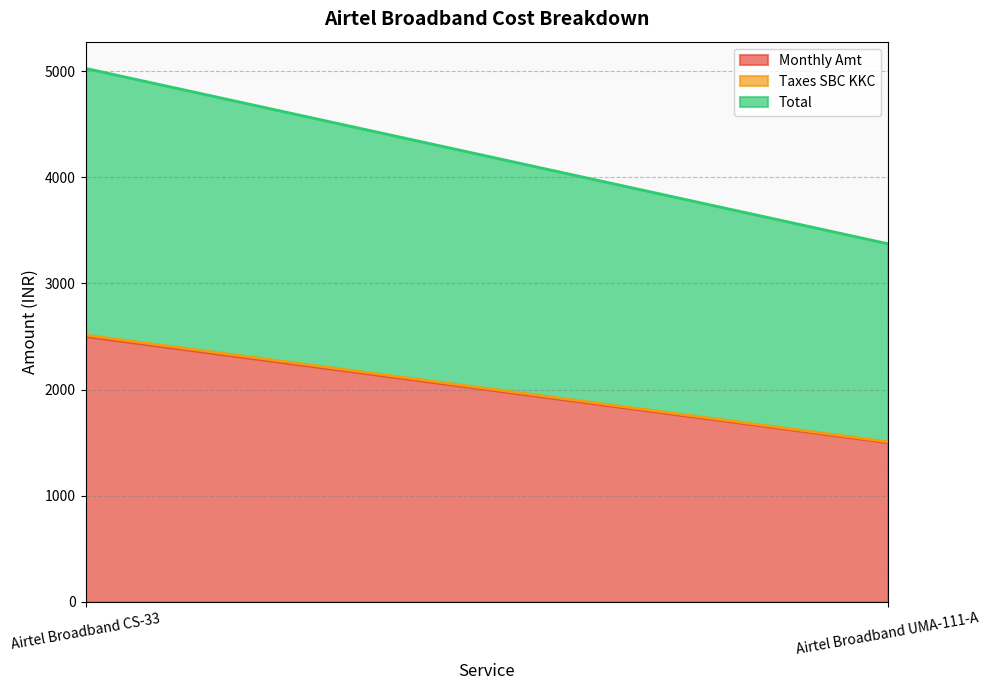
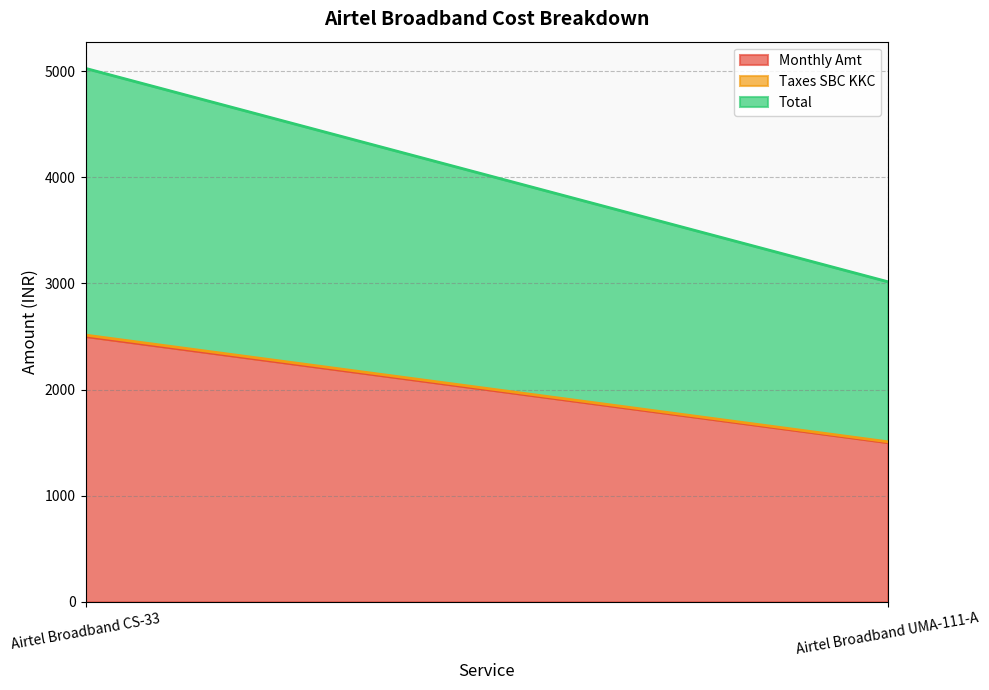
  {
    "Total": {
      "Airtel Broadband CS-33": 2510,
-     "Airtel Broadband UMA-111-A": 1870
+     "Airtel Broadband UMA-111-A": 1510
    }
  }
